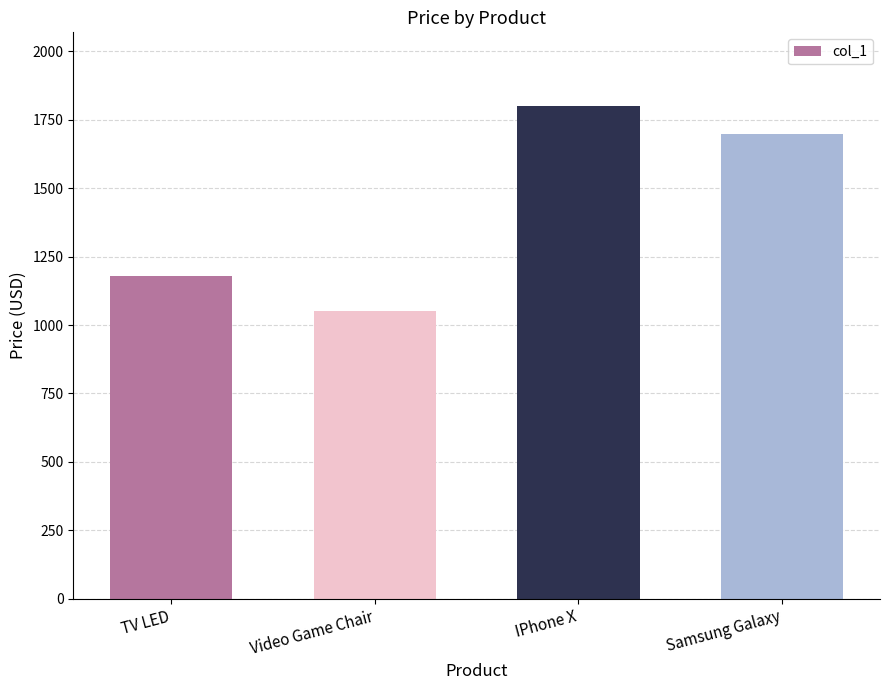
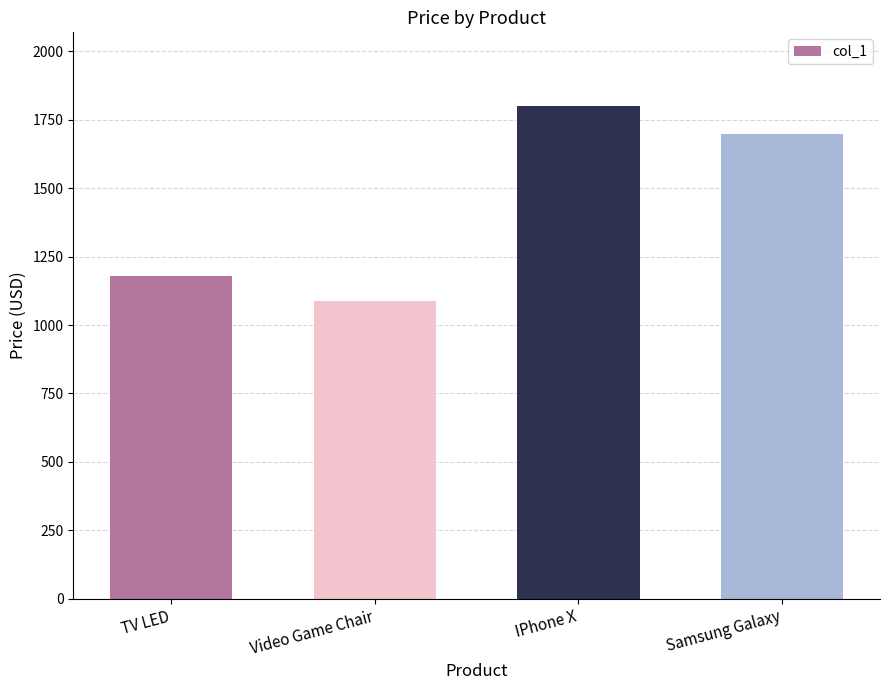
  {
    "TV LED": 1180,
-   "Video Game Chair": 1050,
+   "Video Game Chair": 1090,
    "IPhone X": 1800,
    "Samsung Galaxy": 1700
  }
